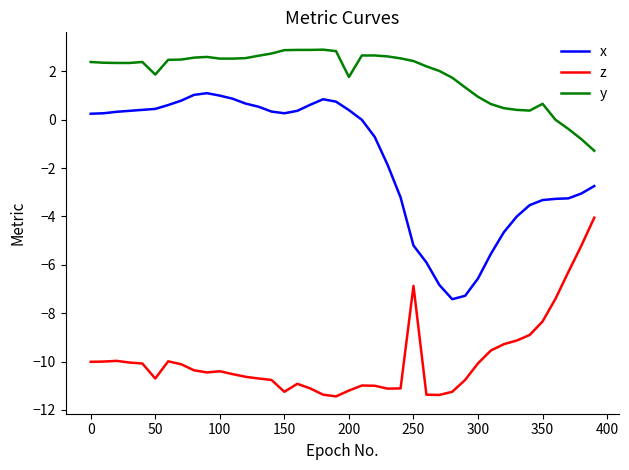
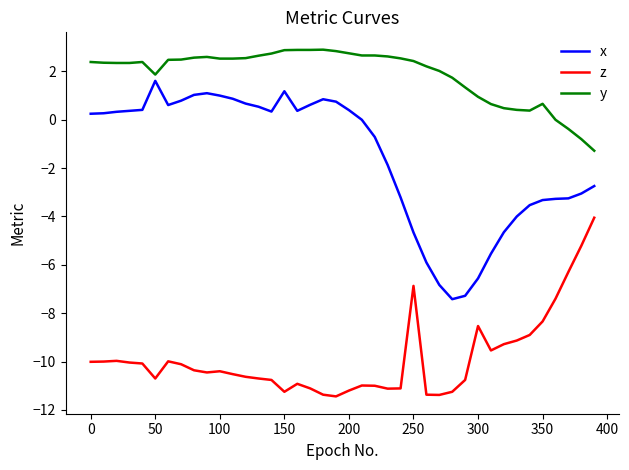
  {
    "x": {
      "0": 0.3,
-     "50": 0.5,
+     "50": 1.6,
      "100": 1.0,
-     "150": 0.3,
+     "150": 1.2,
      "200": 0.4,
-     "250": -5.2,
+     "250": -4.7,
      "300": -6.6,
      "350": -3.3
    },
    "z": {
      "0": -10.0,
      "50": -10.7,
      "100": -10.4,
      "150": -11.3,
      "200": -11.2,
      "250": -6.9,
-     "300": -10.1,
+     "300": -8.5,
      "350": -8.3
    },
    "y": {
      "0": 2.4,
      "50": 1.9,
      "100": 2.5,
      "150": 2.9,
-     "200": 1.8,
+     "200": 2.8,
      "250": 2.4,
      "300": 1.0,
      "350": 0.7
    }
  }
